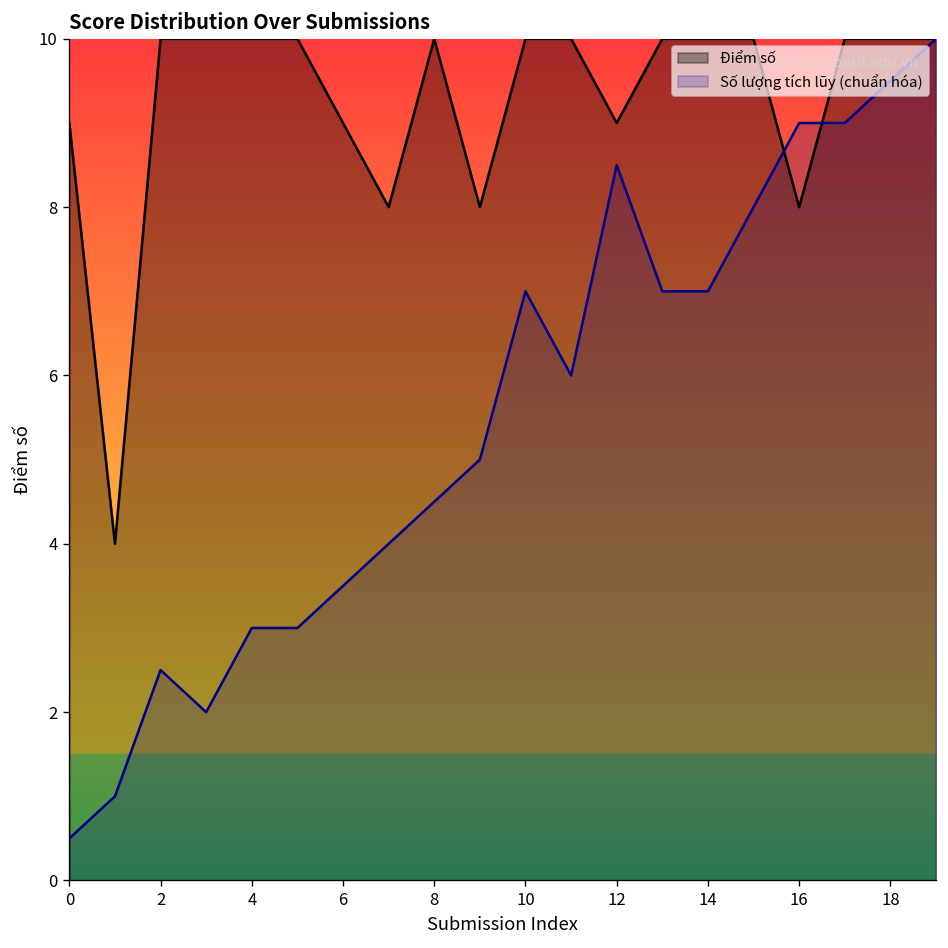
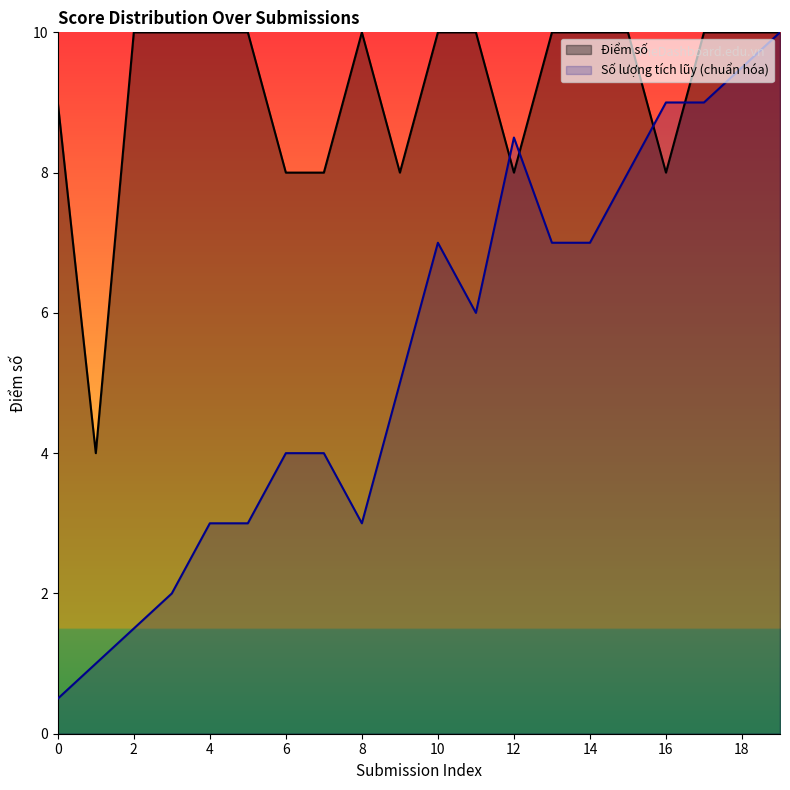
  {
    "Điểm số": {
      "0": 9,
      "2": 10,
      "4": 10,
-     "6": 9,
+     "6": 8,
      "8": 10,
      "10": 10,
-     "12": 9,
+     "12": 8,
      "14": 10,
      "16": 8,
      "18": 10
    },
    "Số lượng tích lũy (chuẩn hóa)": {
      "0": 0.5,
-     "2": 2.5,
+     "2": 1.5,
      "4": 3.0,
-     "6": 3.5,
-     "8": 4.5,
+     "6": 4.0,
+     "8": 3.0,
      "10": 7.0,
      "12": 8.5,
      "14": 7.0,
      "16": 9.0
    }
  }
